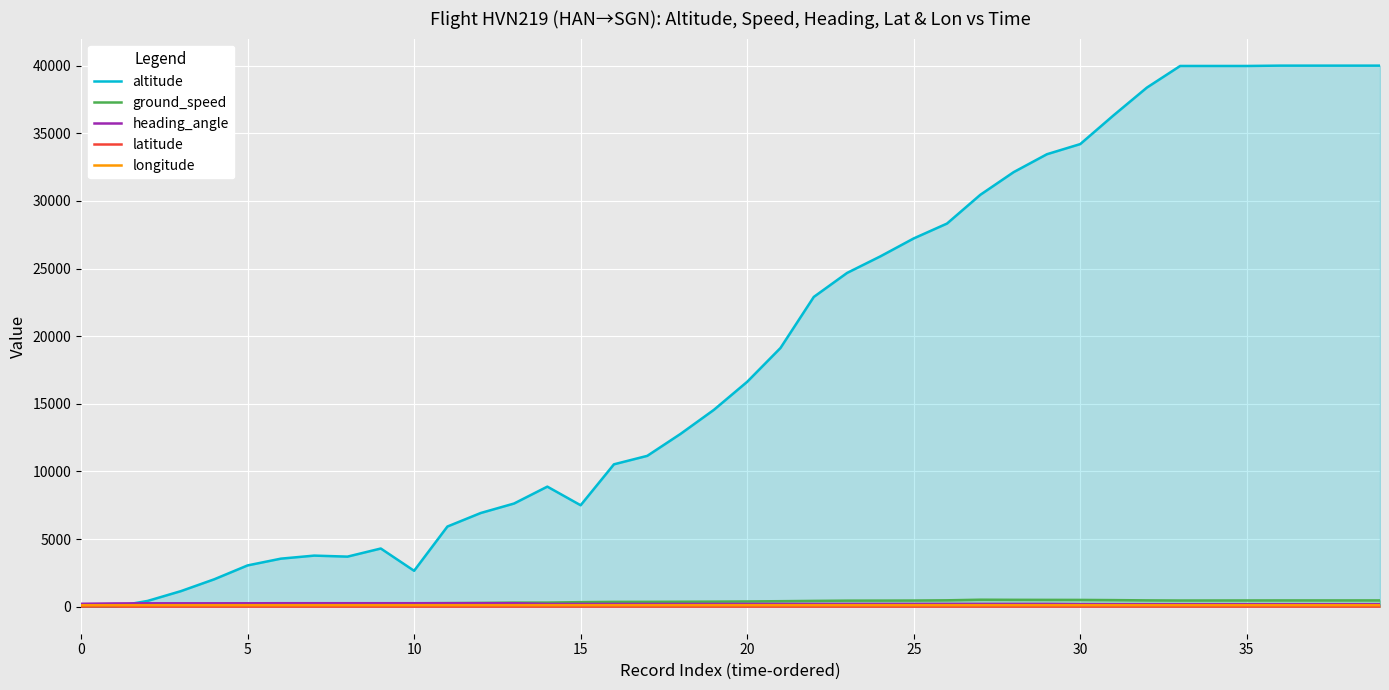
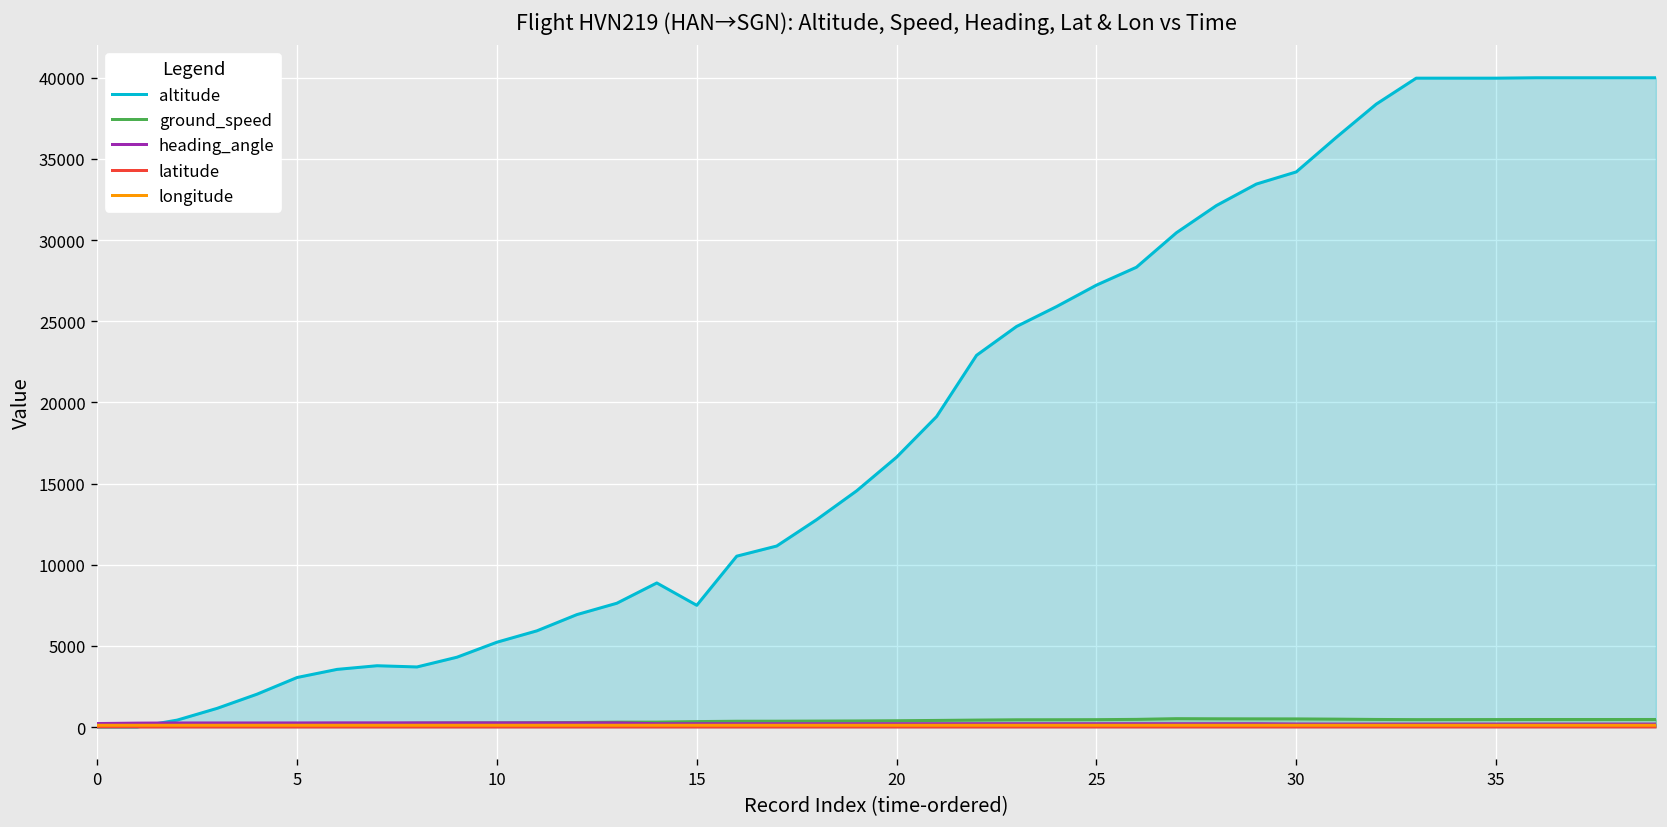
  {
    "altitude": {
      "5": 3100,
-     "10": 2700,
+     "10": 5200,
      "15": 7500,
      "20": 16600,
      "25": 27200,
      "30": 34200,
      "35": 40000
    },
    "ground_speed": {
      "25": 500,
      "30": 500,
      "35": 500
    }
  }
